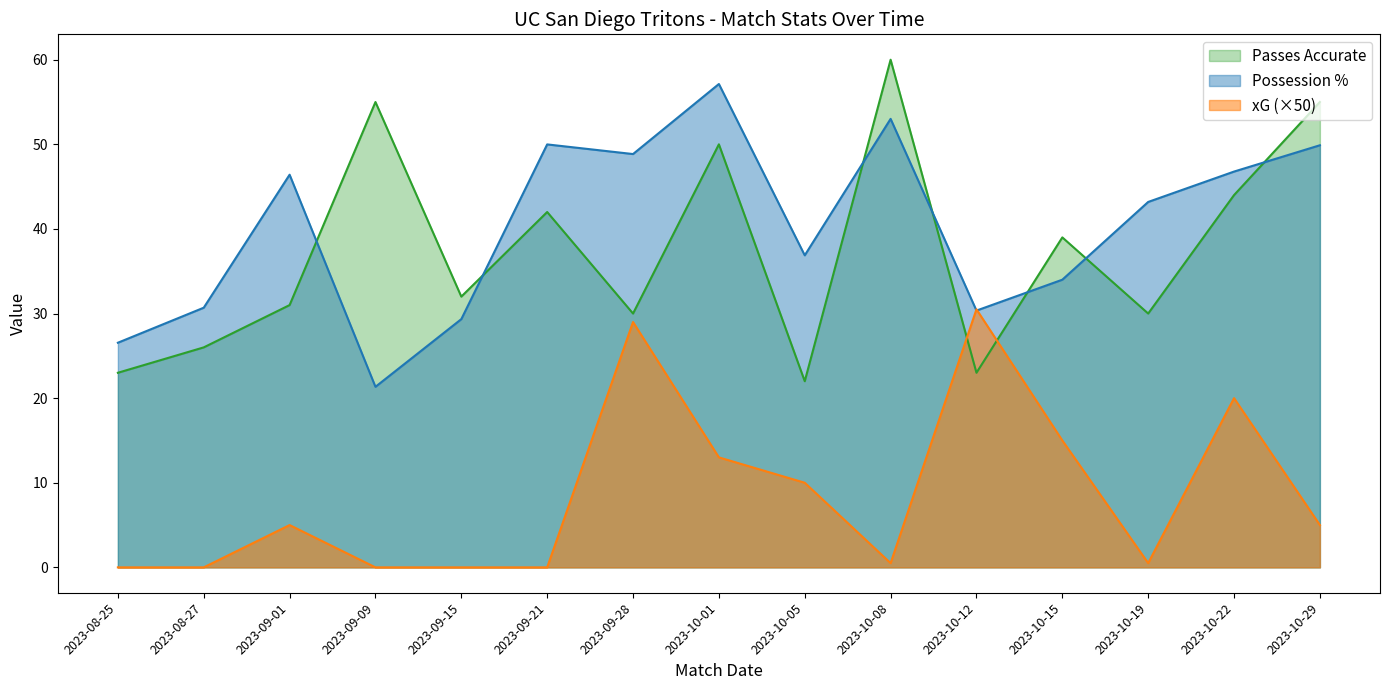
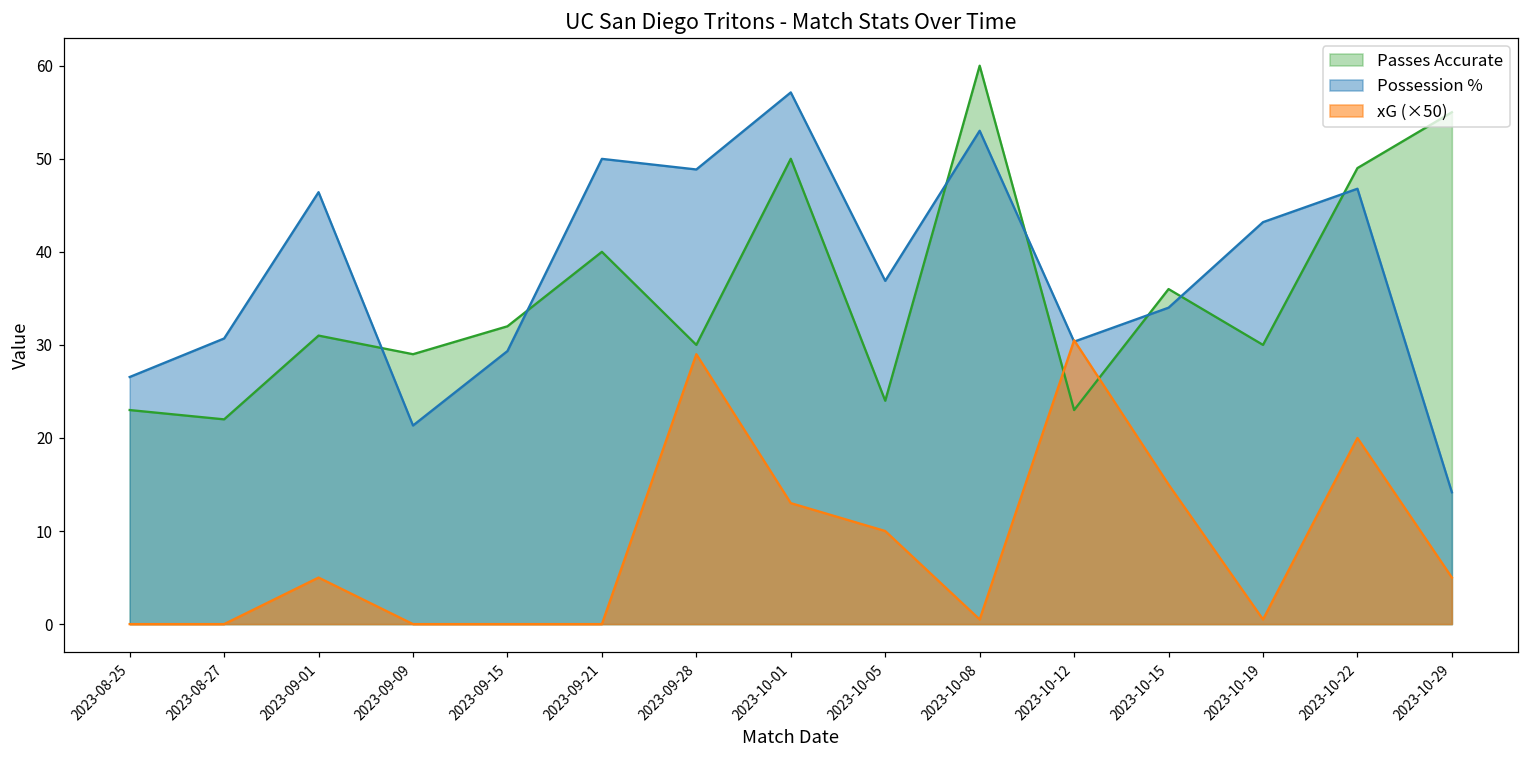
  {
    "Passes Accurate": {
      "2023-08-25": 23,
-     "2023-08-27": 26,
+     "2023-08-27": 22,
      "2023-09-01": 31,
-     "2023-09-09": 55,
+     "2023-09-09": 29,
      "2023-09-15": 32,
-     "2023-09-21": 42,
+     "2023-09-21": 40,
      "2023-09-28": 30,
      "2023-10-01": 50,
-     "2023-10-05": 22,
+     "2023-10-05": 24,
      "2023-10-08": 60,
      "2023-10-12": 23,
-     "2023-10-15": 39,
+     "2023-10-15": 36,
      "2023-10-19": 30,
-     "2023-10-22": 44
+     "2023-10-22": 49
    },
    "Possession %": {
      "2023-08-25": 27,
      "2023-08-27": 31,
      "2023-09-01": 46,
      "2023-09-09": 21,
      "2023-09-15": 29,
      "2023-09-21": 50,
      "2023-09-28": 49,
      "2023-10-01": 57,
      "2023-10-05": 37,
      "2023-10-08": 53,
      "2023-10-15": 34,
      "2023-10-19": 43,
      "2023-10-22": 47,
-     "2023-10-29": 50
+     "2023-10-29": 14
    },
    "xG (×50)": {
      "2023-08-25": 0,
      "2023-08-27": 0,
      "2023-09-01": 5,
      "2023-09-09": 0,
      "2023-09-15": 0,
      "2023-09-21": 0,
      "2023-09-28": 29,
      "2023-10-01": 13,
      "2023-10-05": 10,
      "2023-10-08": 1,
      "2023-10-15": 15,
      "2023-10-19": 1,
      "2023-10-22": 20,
      "2023-10-29": 5
    }
  }
